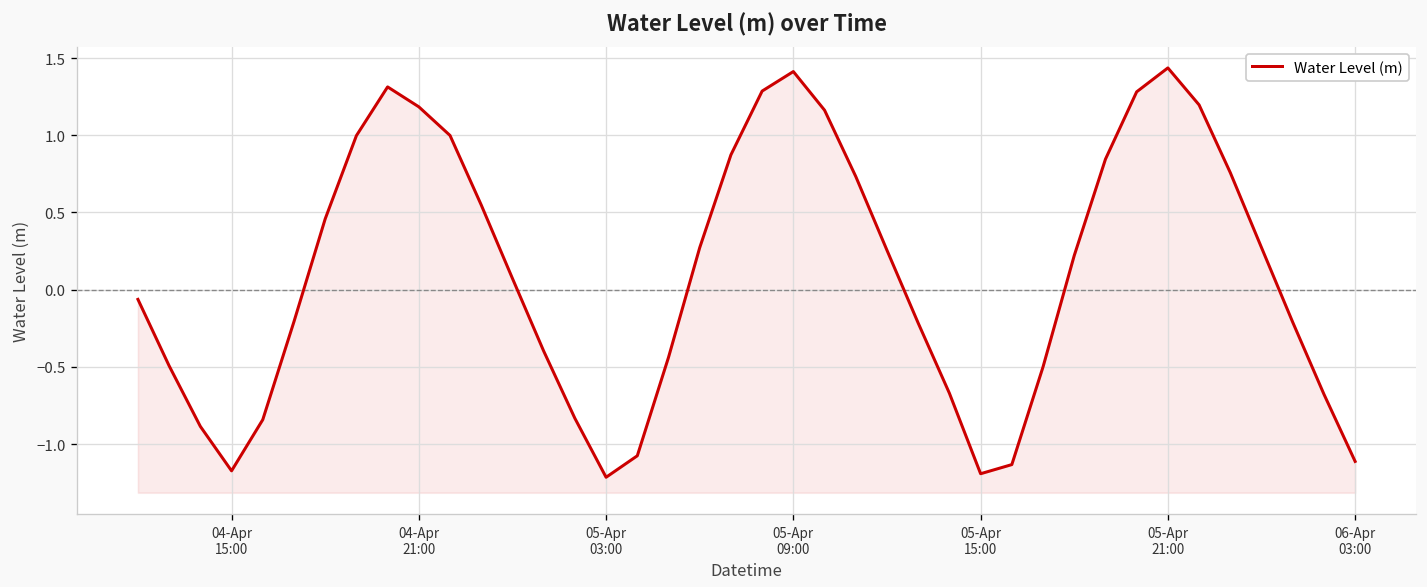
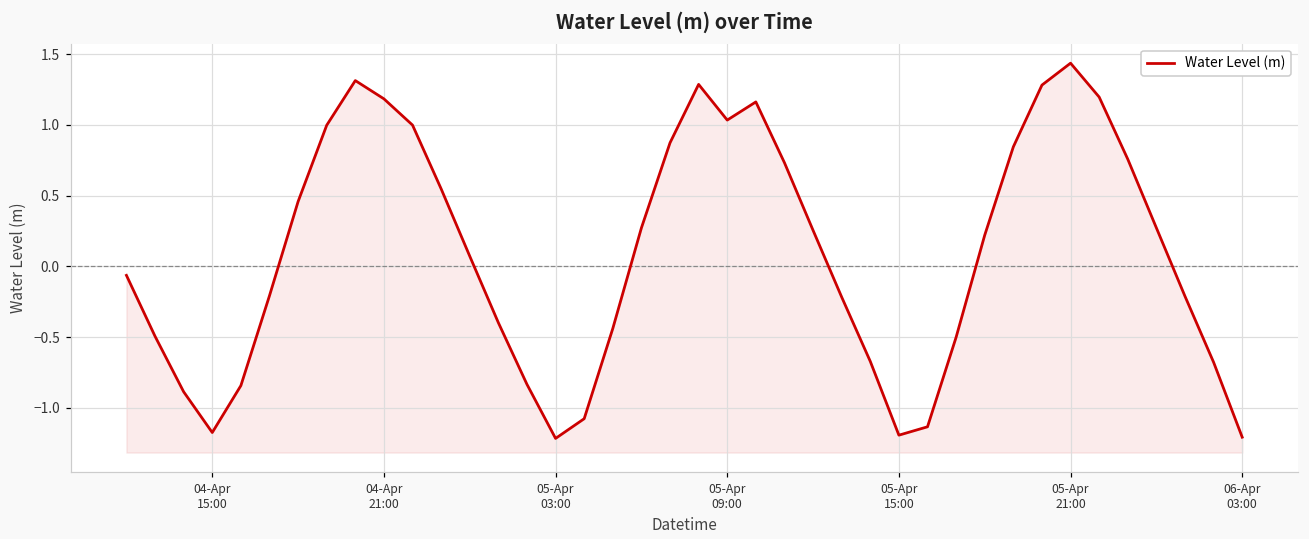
  {
    "04-Apr 15:00": -1.17,
    "04-Apr 21:00": 1.18,
    "05-Apr 03:00": -1.21,
-   "05-Apr 09:00": 1.41,
+   "05-Apr 09:00": 1.03,
    "05-Apr 15:00": -1.19,
    "05-Apr 21:00": 1.44,
-   "06-Apr 03:00": -1.11
+   "06-Apr 03:00": -1.21
  }
